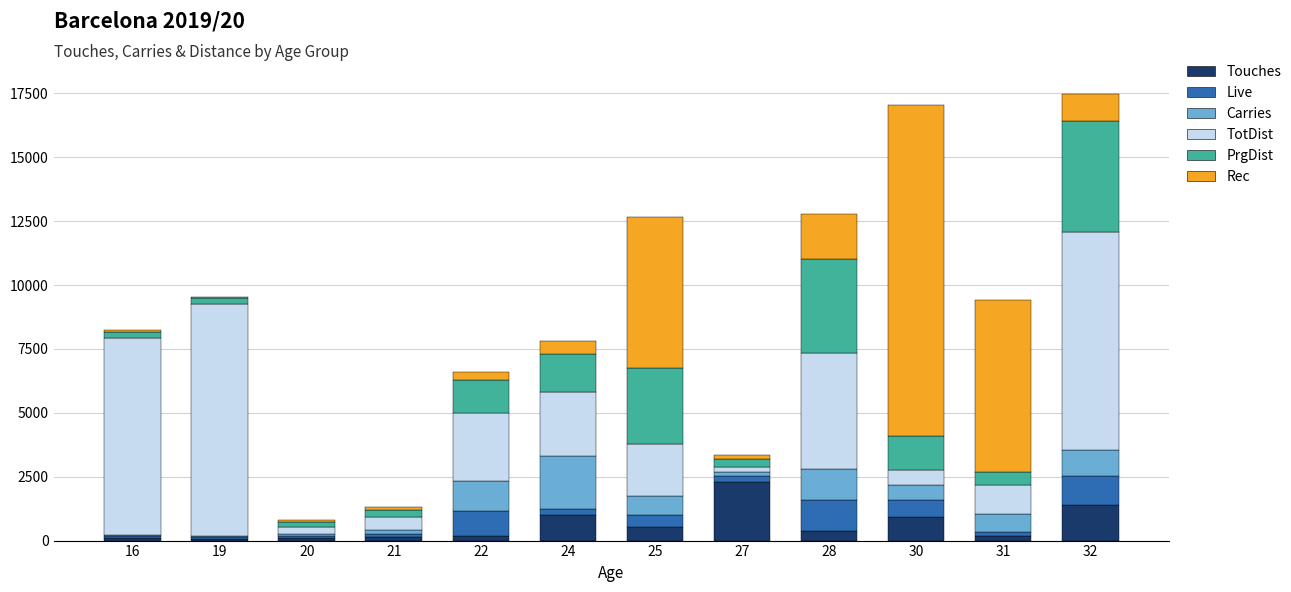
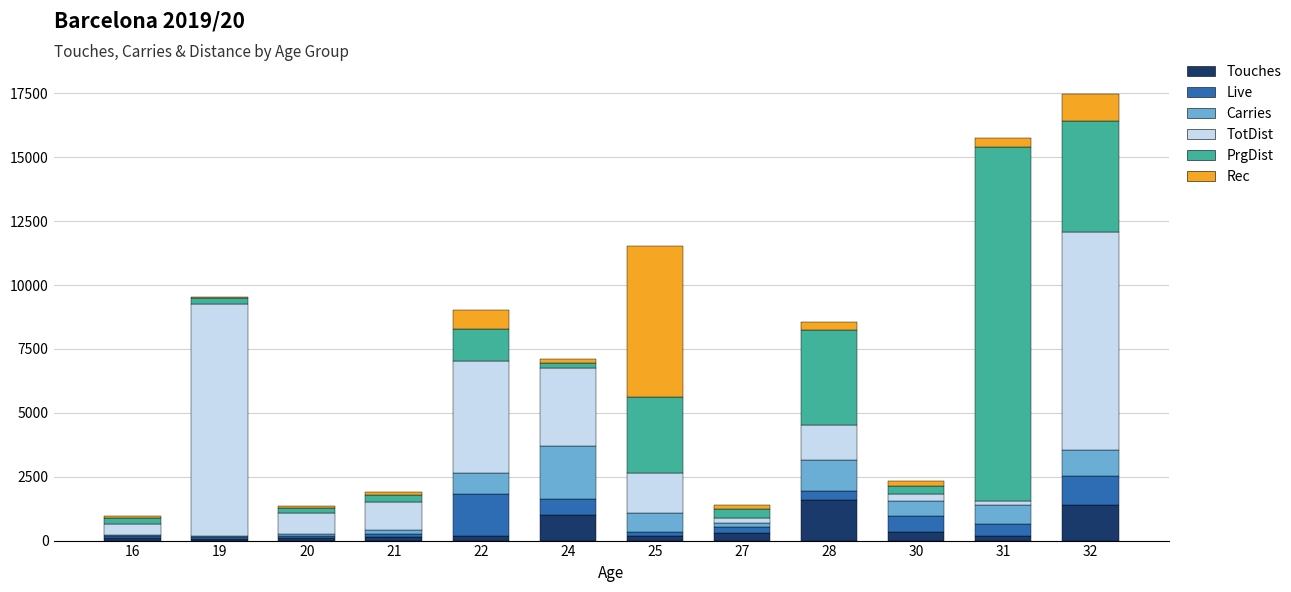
  {
    "Touches": {
      "21": 100,
      "22": 200,
      "24": 1000,
-     "25": 500,
-     "27": 2300,
-     "28": 400,
-     "30": 900,
+     "25": 200,
+     "27": 300,
+     "28": 1600,
+     "30": 300,
      "31": 200,
      "32": 1400
    },
    "Live": {
      "21": 100,
-     "22": 1000,
-     "24": 200,
-     "25": 500,
+     "22": 1600,
+     "24": 600,
+     "25": 200,
      "27": 200,
-     "28": 1200,
+     "28": 400,
      "30": 700,
-     "31": 200,
+     "31": 500,
      "32": 1100
    },
    "Carries": {
      "21": 100,
-     "22": 1200,
+     "22": 800,
      "24": 2100,
      "25": 700,
      "27": 200,
      "28": 1200,
      "30": 600,
      "31": 700,
      "32": 1000
    },
    "TotDist": {
-     "16": 7700,
+     "16": 400,
      "19": 9100,
-     "20": 300,
-     "21": 500,
-     "22": 2700,
-     "24": 2500,
-     "25": 2100,
+     "20": 800,
+     "21": 1100,
+     "22": 4400,
+     "24": 3100,
+     "25": 1600,
      "27": 200,
-     "28": 4500,
-     "30": 600,
-     "31": 1100,
+     "28": 1400,
+     "30": 300,
+     "31": 200,
      "32": 8500
    },
    "PrgDist": {
      "16": 300,
      "19": 200,
      "20": 200,
      "21": 300,
      "22": 1300,
-     "24": 1500,
+     "24": 200,
      "25": 3000,
      "27": 300,
      "28": 3700,
-     "30": 1300,
-     "31": 500,
+     "30": 300,
+     "31": 13800,
      "32": 4300
    },
    "Rec": {
      "21": 100,
-     "22": 300,
-     "24": 500,
+     "22": 700,
+     "24": 200,
      "25": 5900,
      "27": 200,
-     "28": 1800,
-     "30": 13000,
-     "31": 6700,
+     "28": 300,
+     "30": 200,
+     "31": 400,
      "32": 1100
    }
  }
